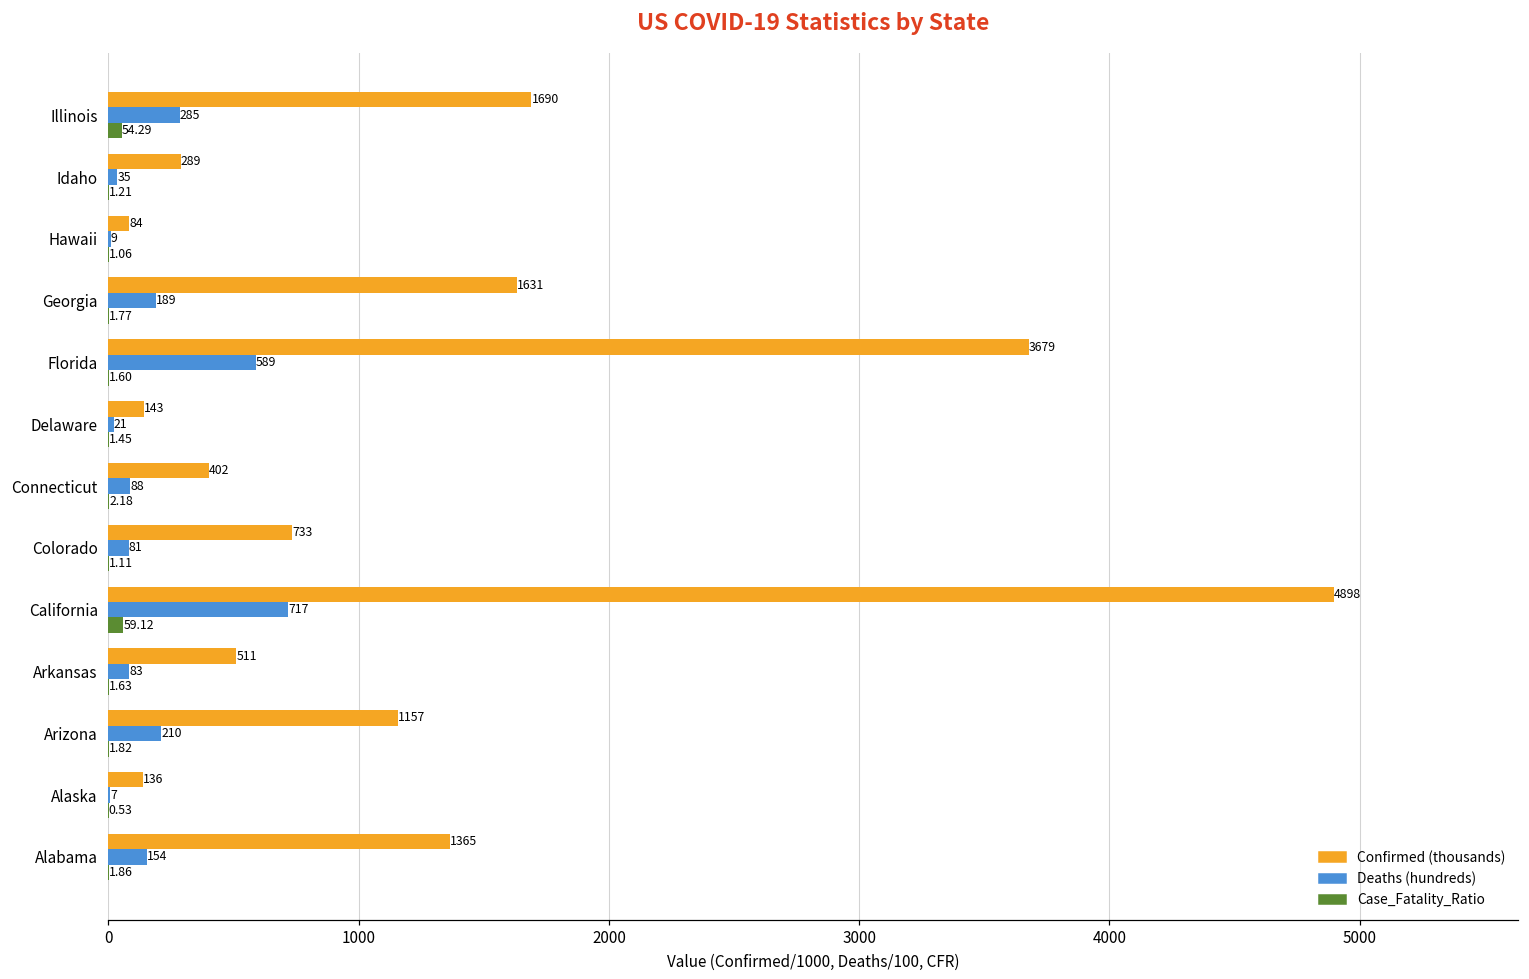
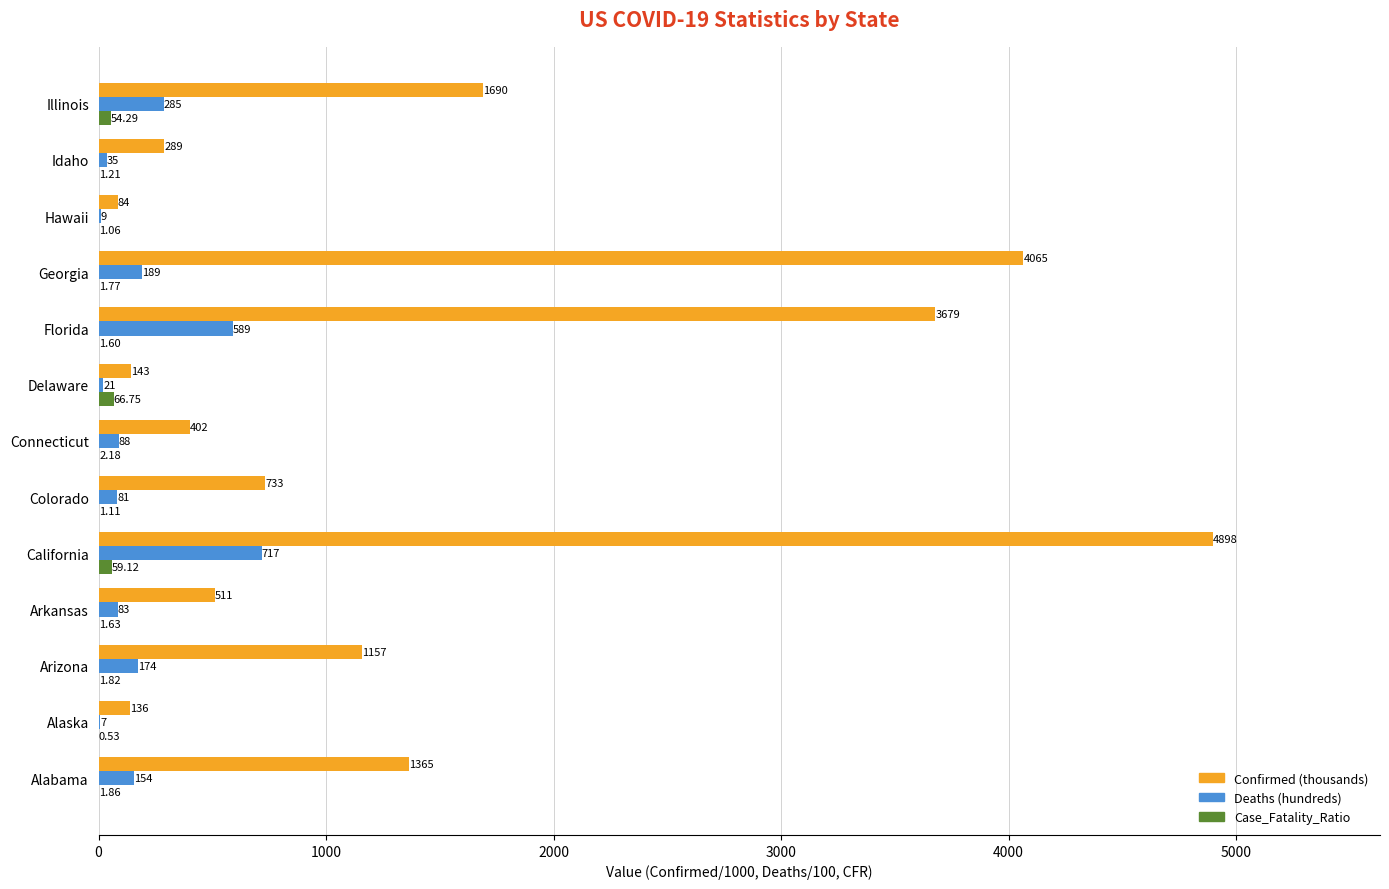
  {
    "Confirmed (thousands)": {
      "Illinois": 1690,
      "Idaho": 289,
      "Hawaii": 84,
-     "Georgia": 1631,
+     "Georgia": 4065,
      "Florida": 3679,
      "Delaware": 143,
      "Connecticut": 402,
      "Colorado": 733,
      "California": 4898,
      "Arkansas": 511,
      "Arizona": 1157,
      "Alaska": 136,
      "Alabama": 1365
    },
    "Deaths (hundreds)": {
      "Illinois": 285,
      "Idaho": 35,
      "Hawaii": 9,
      "Georgia": 189,
      "Florida": 589,
      "Delaware": 21,
      "Connecticut": 88,
      "Colorado": 81,
      "California": 717,
      "Arkansas": 83,
-     "Arizona": 210,
+     "Arizona": 174,
      "Alaska": 7,
      "Alabama": 154
    },
    "Case_Fatality_Ratio": {
      "Illinois": 54.29,
      "Idaho": 1.21,
      "Hawaii": 1.06,
      "Georgia": 1.77,
      "Florida": 1.60,
-     "Delaware": 1.45,
+     "Delaware": 66.75,
      "Connecticut": 2.18,
      "Colorado": 1.11,
      "California": 59.12,
      "Arkansas": 1.63,
      "Arizona": 1.82,
      "Alaska": 0.53,
      "Alabama": 1.86
    }
  }
